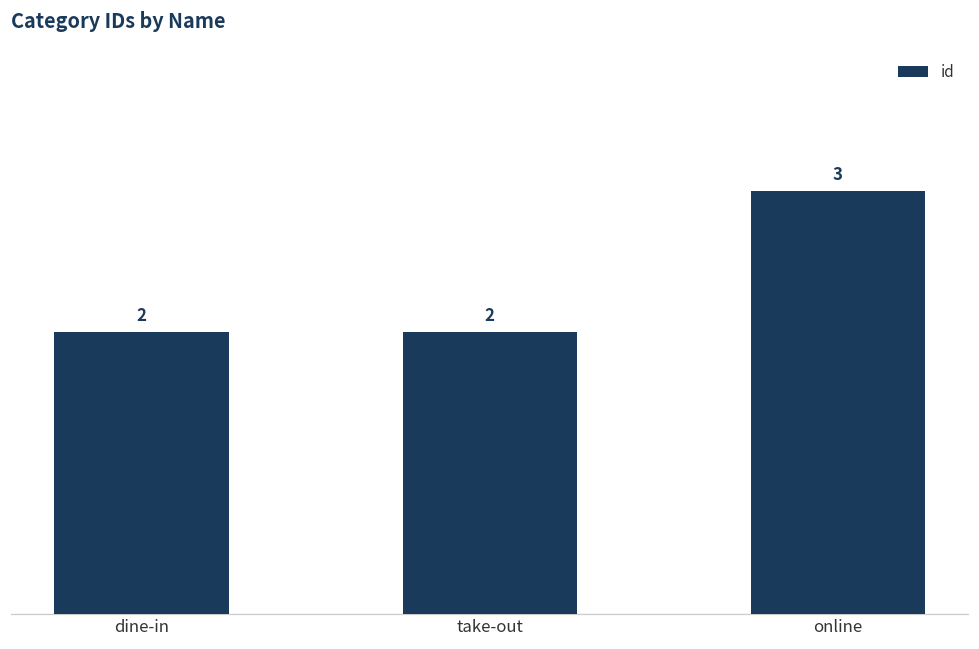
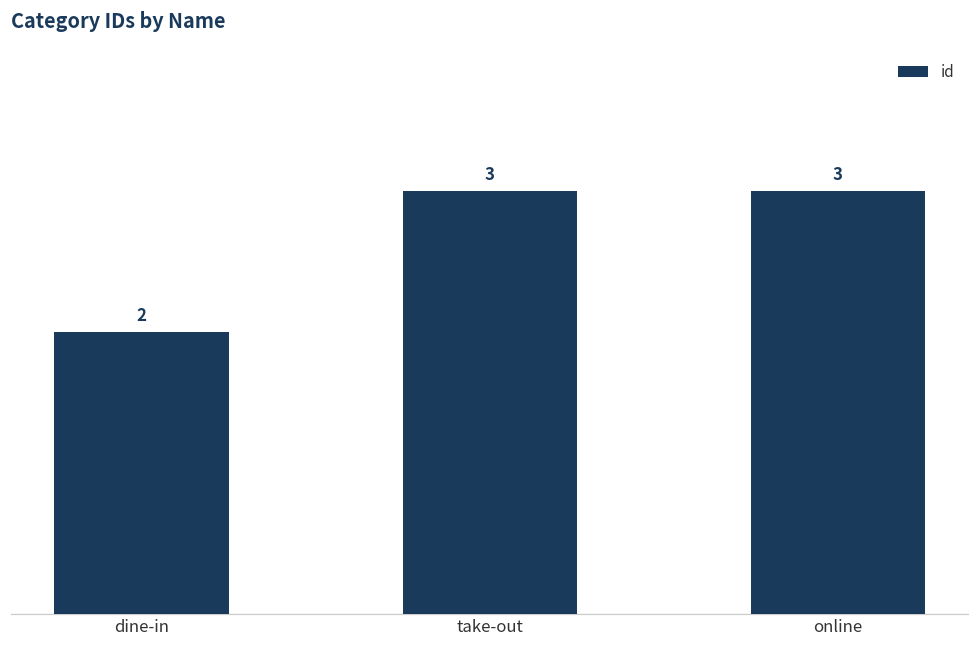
  {
    "dine-in": 2,
-   "take-out": 2,
+   "take-out": 3,
    "online": 3
  }
